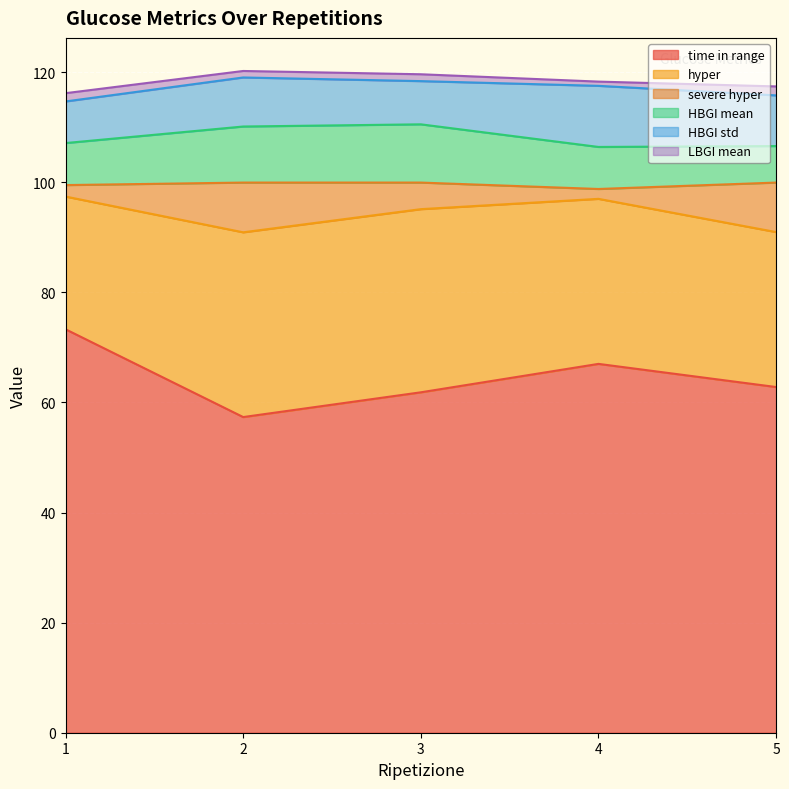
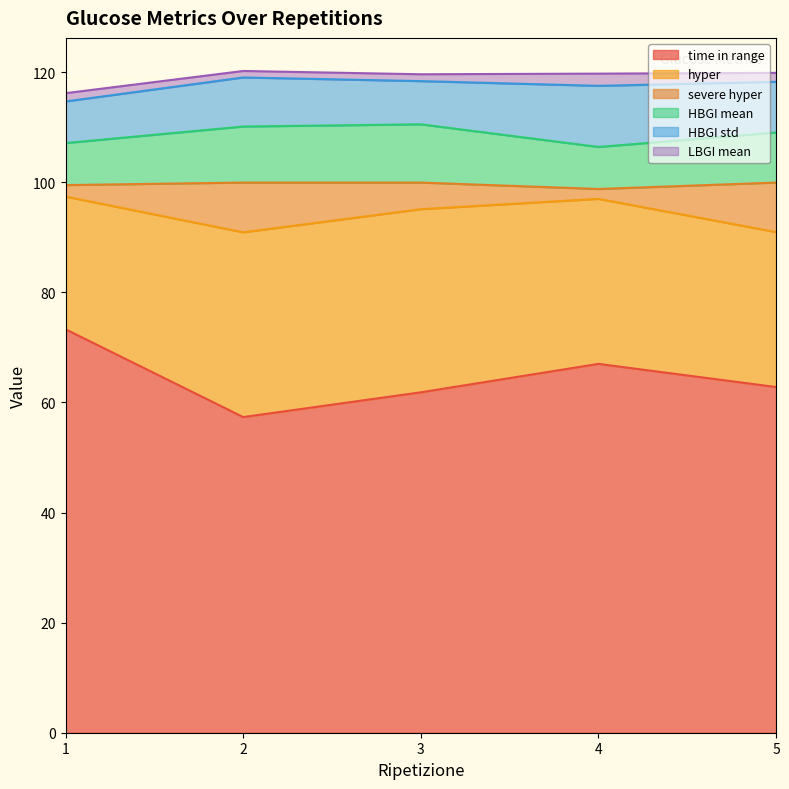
  {
    "HBGI mean": {
      "1": 8,
      "2": 10,
      "3": 11,
      "4": 8,
-     "5": 7
+     "5": 9
    },
    "HBGI std": {
      "1": 8,
      "2": 9,
      "3": 8,
      "4": 11,
      "5": 9
    },
    "LBGI mean": {
      "1": 2,
      "2": 1,
      "3": 1,
-     "4": 1,
+     "4": 2,
      "5": 2
    }
  }
